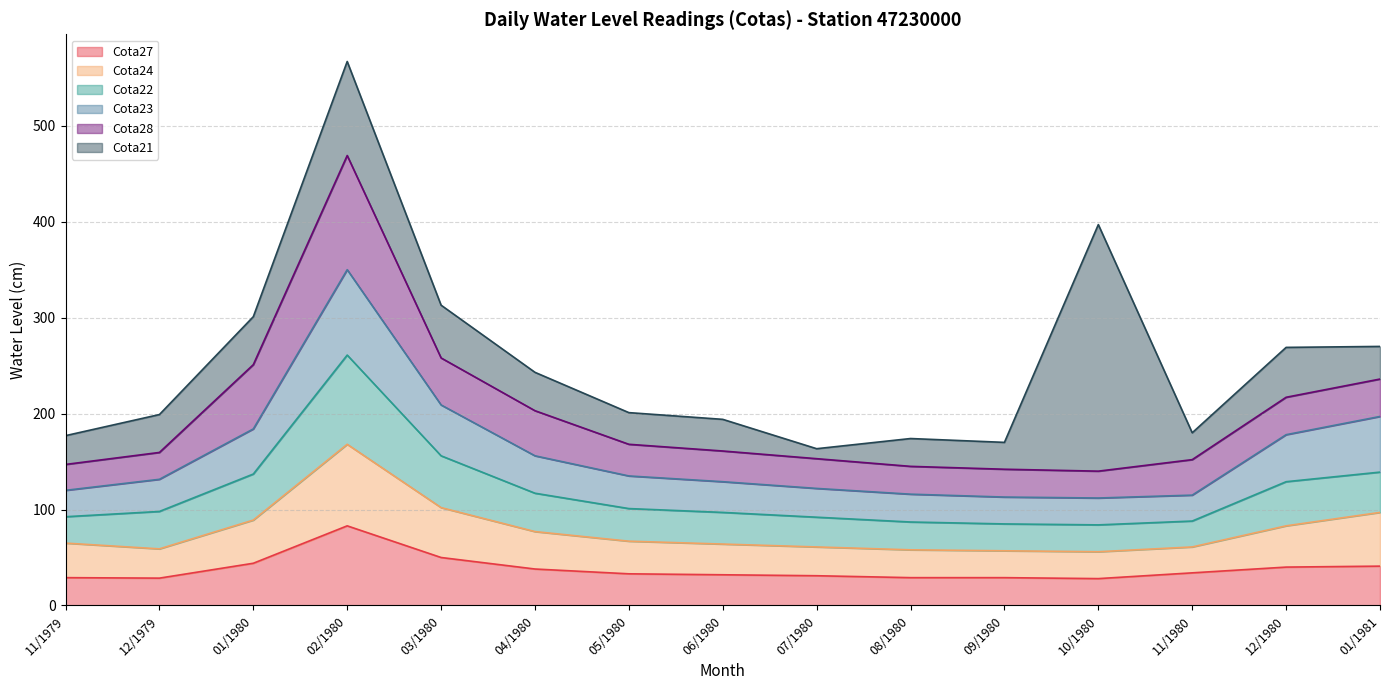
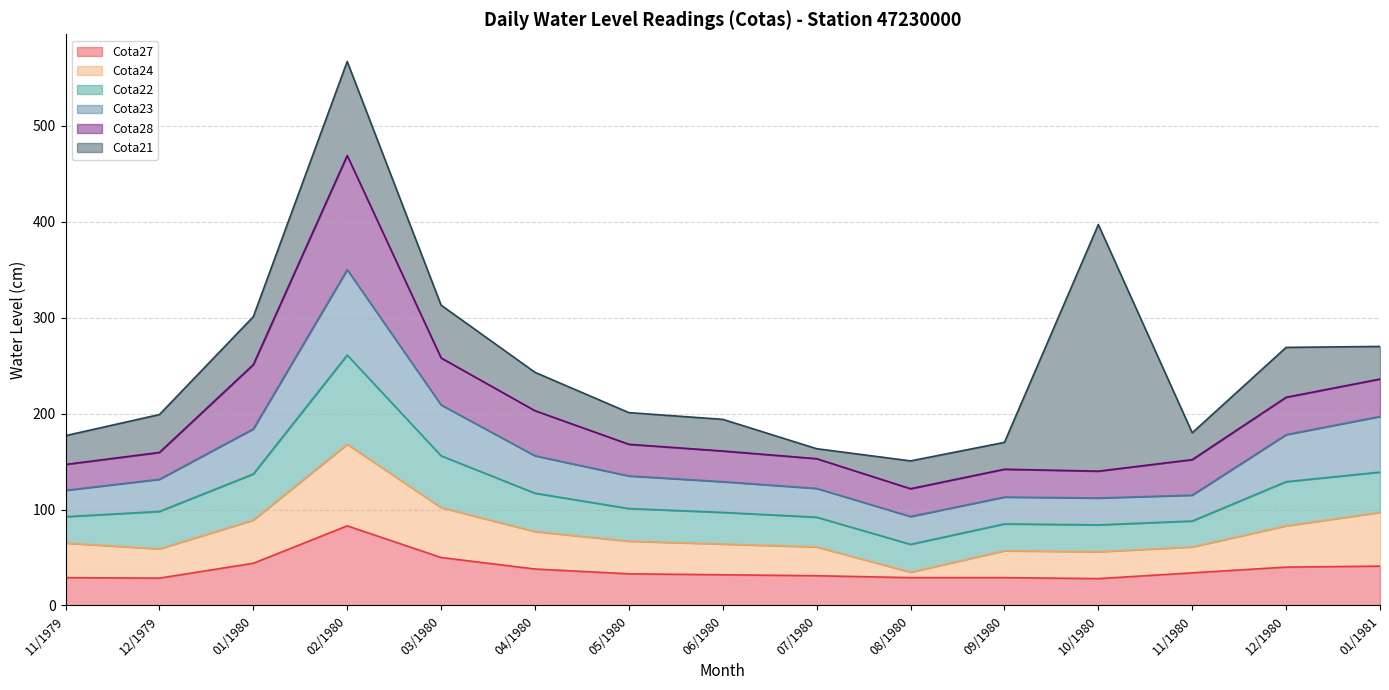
  {
    "Cota27": {
      "11/1979": 30,
      "12/1979": 30,
      "01/1980": 40,
      "02/1980": 80,
      "03/1980": 50,
      "04/1980": 40,
      "05/1980": 30,
      "06/1980": 30,
      "07/1980": 30,
      "08/1980": 30,
      "09/1980": 30,
      "10/1980": 30,
      "11/1980": 30,
      "12/1980": 40,
      "01/1981": 40
    },
    "Cota24": {
      "11/1979": 40,
      "12/1979": 30,
      "01/1980": 50,
      "02/1980": 90,
      "03/1980": 50,
      "04/1980": 40,
      "05/1980": 30,
      "06/1980": 30,
      "07/1980": 30,
-     "08/1980": 30,
+     "08/1980": 10,
      "09/1980": 30,
      "10/1980": 30,
      "11/1980": 30,
      "12/1980": 40,
      "01/1981": 60
    },
    "Cota28": {
      "11/1979": 30,
      "12/1979": 30,
      "01/1980": 70,
      "02/1980": 120,
      "03/1980": 50,
      "04/1980": 50,
      "05/1980": 30,
      "06/1980": 30,
      "07/1980": 30,
      "08/1980": 30,
      "09/1980": 30,
      "10/1980": 30,
      "11/1980": 40,
      "12/1980": 40,
      "01/1981": 40
    },
    "Cota21": {
      "11/1979": 30,
      "12/1979": 40,
      "01/1980": 50,
      "02/1980": 100,
      "03/1980": 60,
      "04/1980": 40,
      "05/1980": 30,
      "06/1980": 30,
      "07/1980": 10,
      "08/1980": 30,
      "09/1980": 30,
      "10/1980": 260,
      "11/1980": 30,
      "12/1980": 50,
      "01/1981": 30
    }
  }
